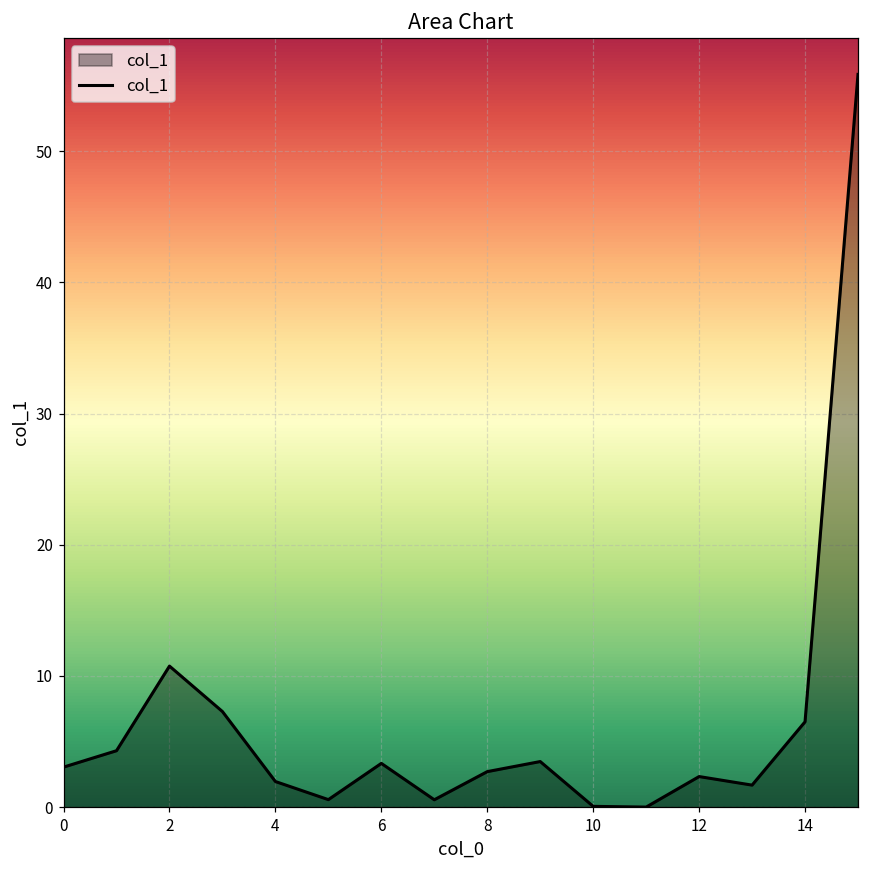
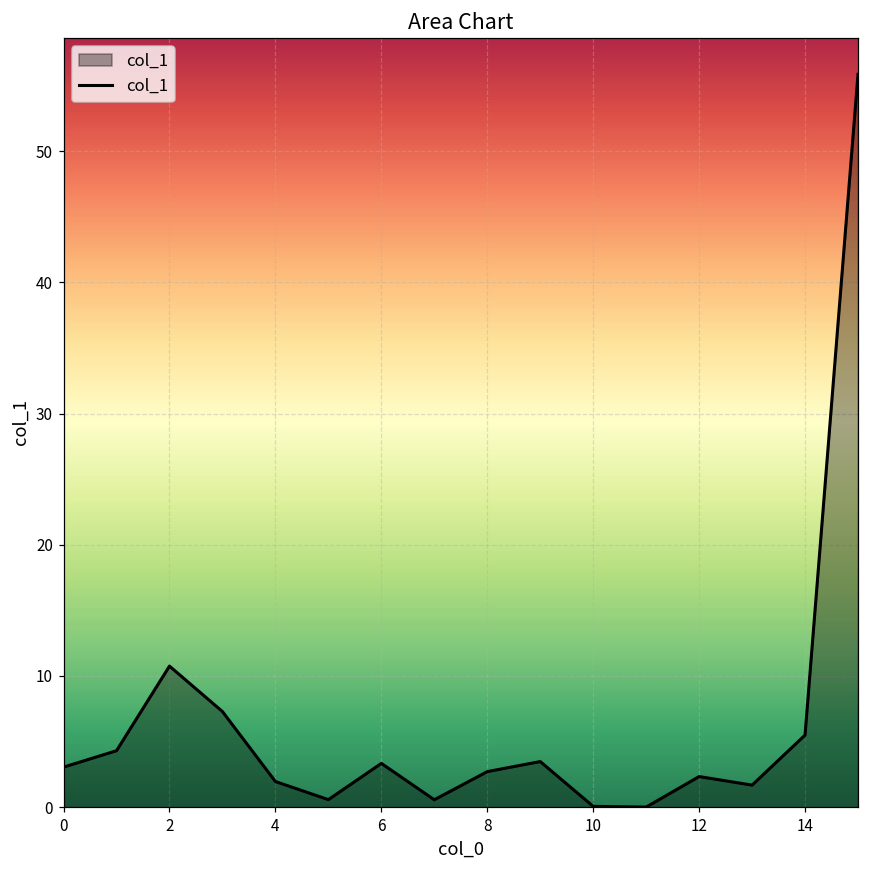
  {
    "0": 3.0,
    "2": 10.8,
    "4": 1.9,
    "6": 3.3,
    "8": 2.7,
    "10": 0.1,
    "12": 2.3,
-   "14": 6.5
+   "14": 5.5
  }
